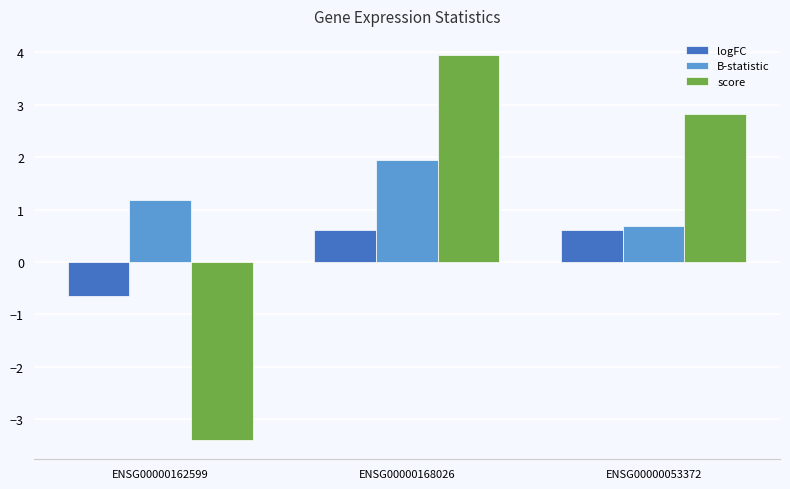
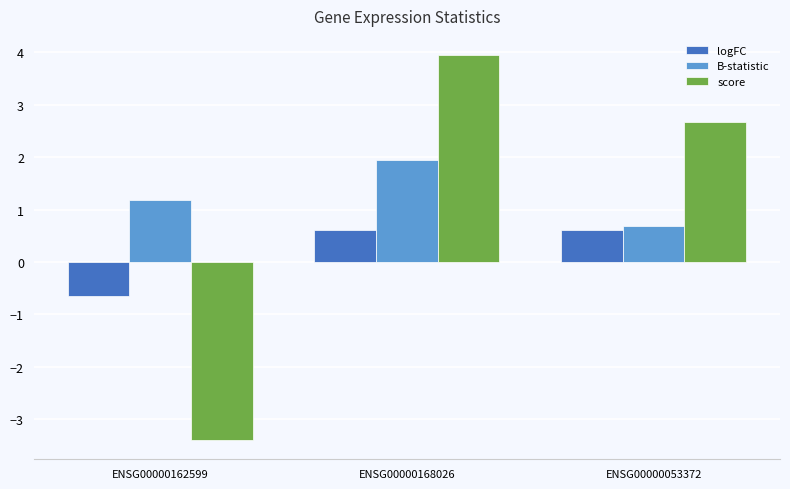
  {
    "score": {
      "ENSG00000162599": -3.4,
      "ENSG00000168026": 3.9,
-     "ENSG00000053372": 2.8
+     "ENSG00000053372": 2.7
    }
  }
